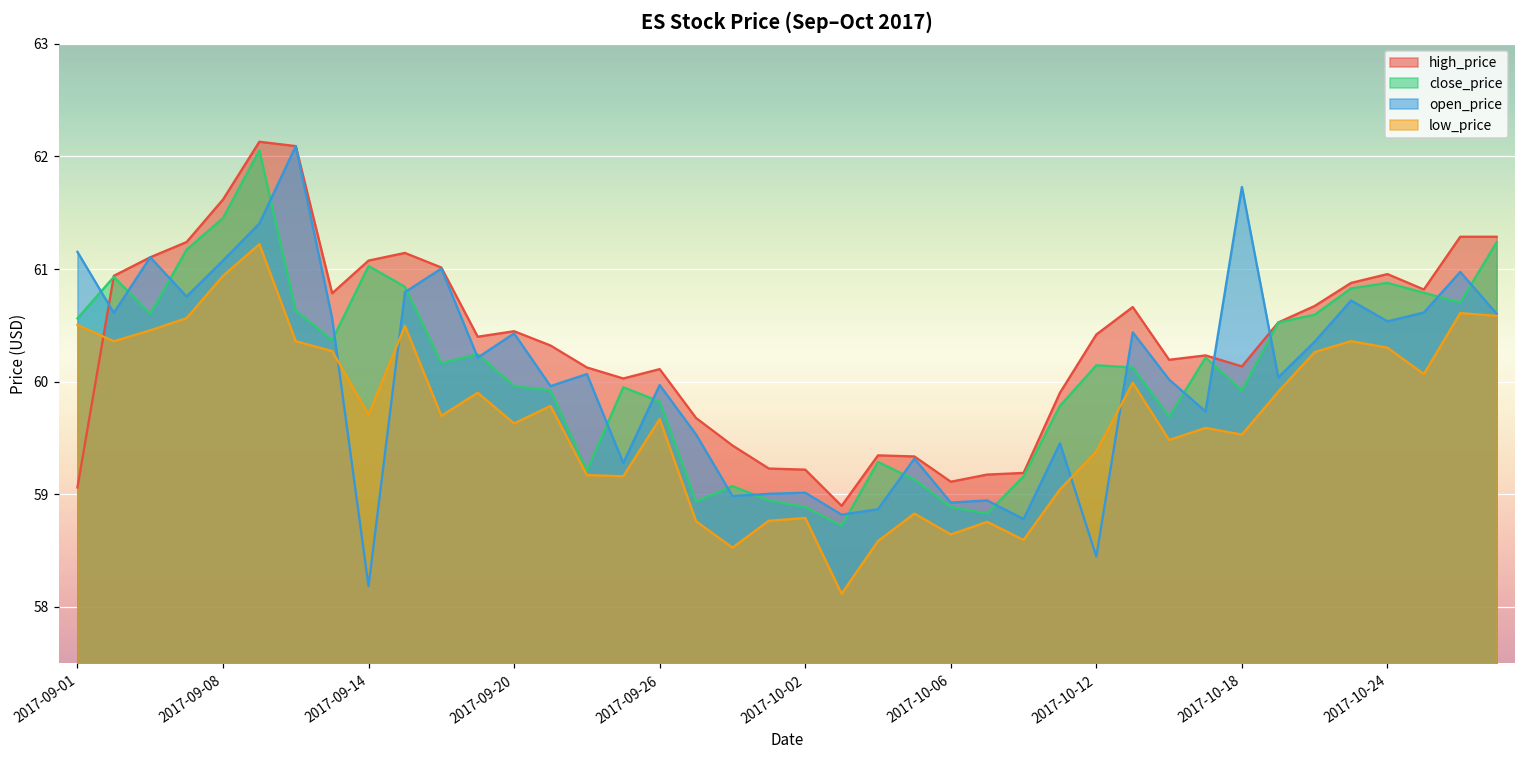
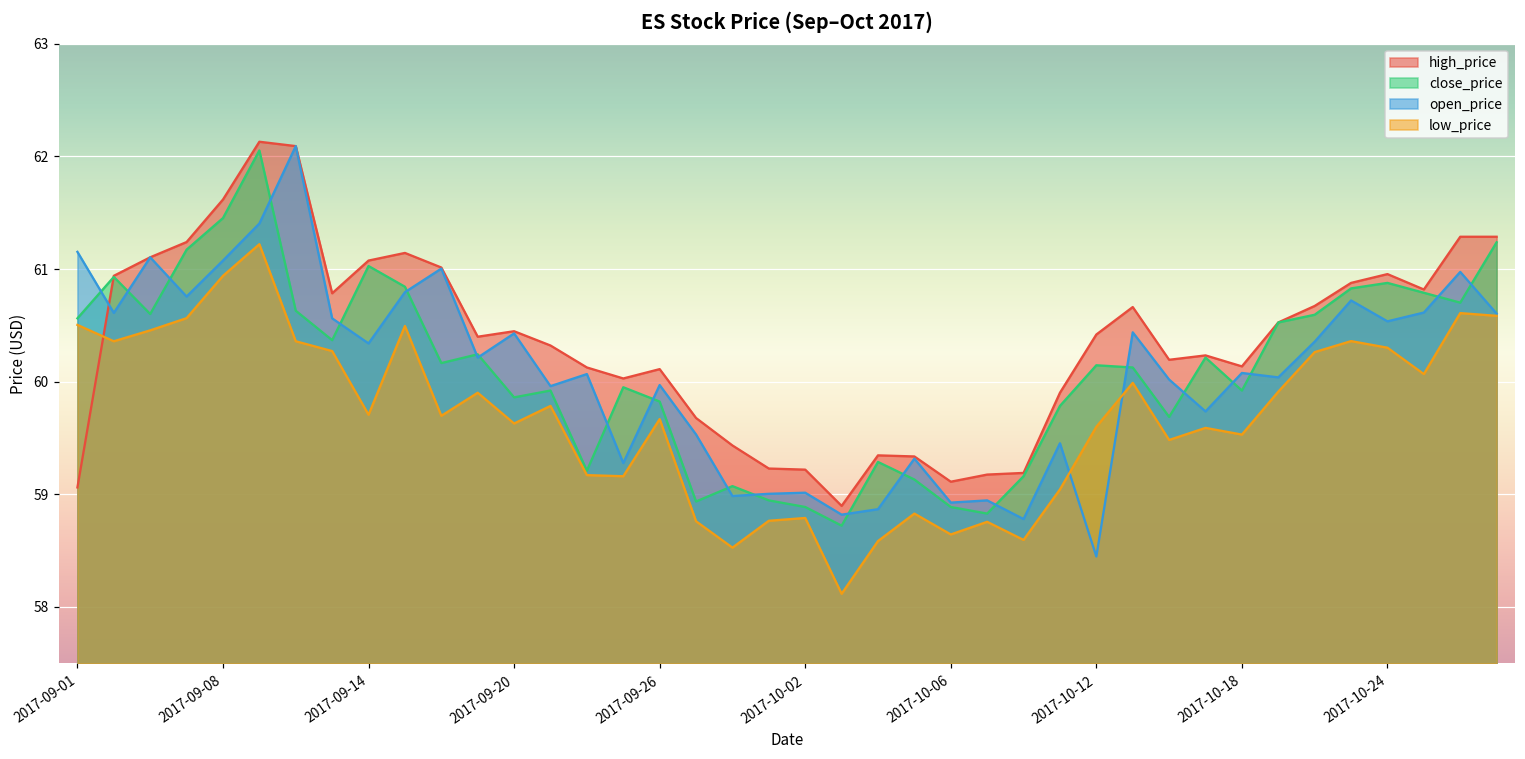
  {
    "high_price": {
      "2017-09-01": 59.06,
      "2017-09-08": 61.62,
      "2017-09-14": 61.08,
      "2017-09-26": 60.11,
      "2017-10-02": 59.22,
      "2017-10-06": 59.11,
      "2017-10-12": 60.42,
      "2017-10-18": 60.14,
      "2017-10-24": 60.96
    },
    "close_price": {
      "2017-09-01": 60.56,
      "2017-09-08": 61.45,
      "2017-09-14": 61.03,
-     "2017-09-20": 59.96,
+     "2017-09-20": 59.86,
      "2017-09-26": 59.82,
      "2017-10-02": 58.89,
      "2017-10-06": 58.89,
      "2017-10-12": 60.15,
      "2017-10-18": 59.92,
      "2017-10-24": 60.88
    },
    "open_price": {
      "2017-09-01": 61.15,
      "2017-09-08": 61.08,
-     "2017-09-14": 58.18,
+     "2017-09-14": 60.34,
      "2017-09-26": 59.97,
      "2017-10-02": 59.01,
      "2017-10-06": 58.93,
      "2017-10-12": 58.45,
-     "2017-10-18": 61.73,
+     "2017-10-18": 60.08,
      "2017-10-24": 60.54
    },
    "low_price": {
      "2017-09-01": 60.50,
      "2017-09-08": 60.94,
      "2017-09-14": 59.71,
      "2017-09-20": 59.63,
      "2017-09-26": 59.67,
      "2017-10-02": 58.79,
      "2017-10-06": 58.64,
-     "2017-10-12": 59.38,
+     "2017-10-12": 59.60,
      "2017-10-18": 59.53,
      "2017-10-24": 60.30
    }
  }
